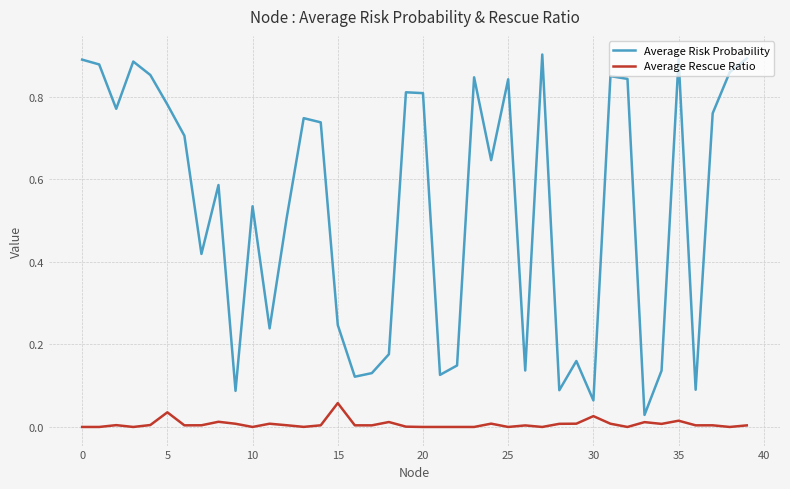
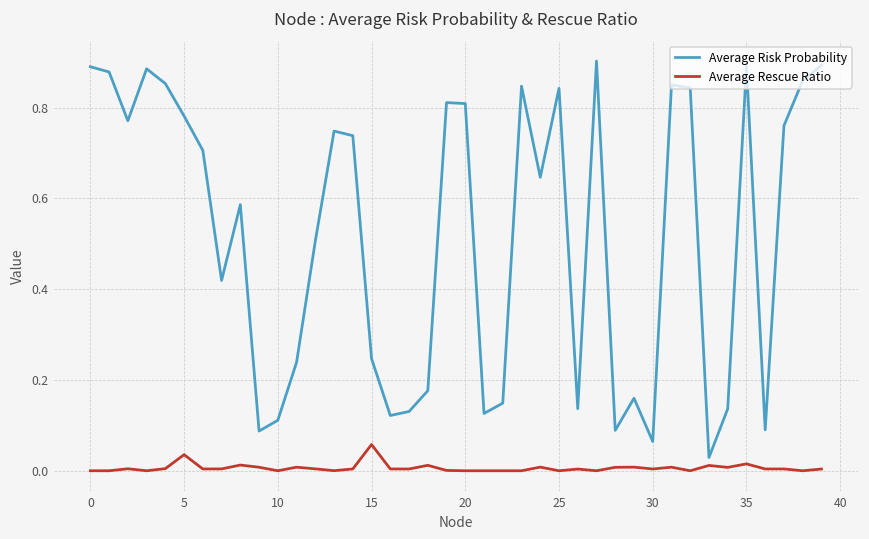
  {
    "Average Risk Probability": {
      "0": 0.89,
      "5": 0.78,
-     "10": 0.53,
+     "10": 0.11,
      "15": 0.25,
      "20": 0.81,
      "25": 0.84,
      "30": 0.06
    },
    "Average Rescue Ratio": {
      "0": 0.00,
      "5": 0.04,
      "10": 0.00,
      "15": 0.06,
      "20": 0.00,
      "25": 0.00,
-     "30": 0.03,
+     "30": 0.00,
      "35": 0.02
    }
  }
